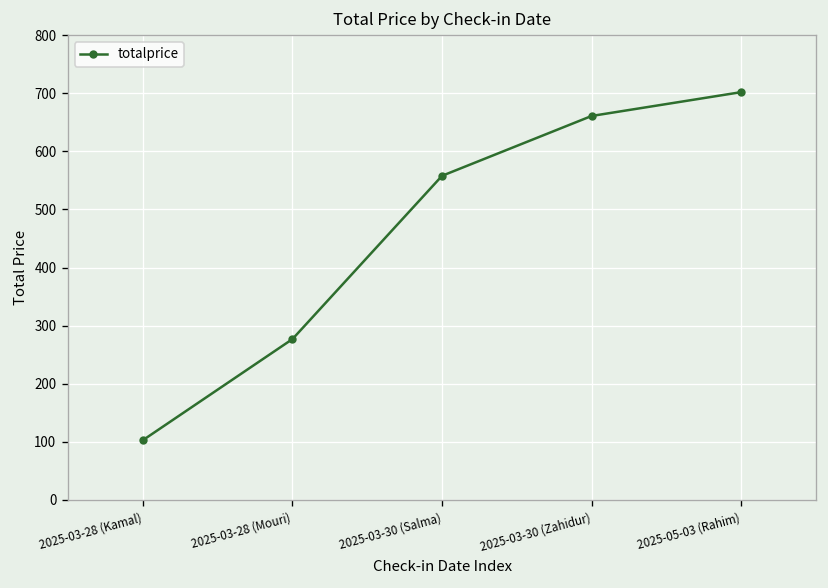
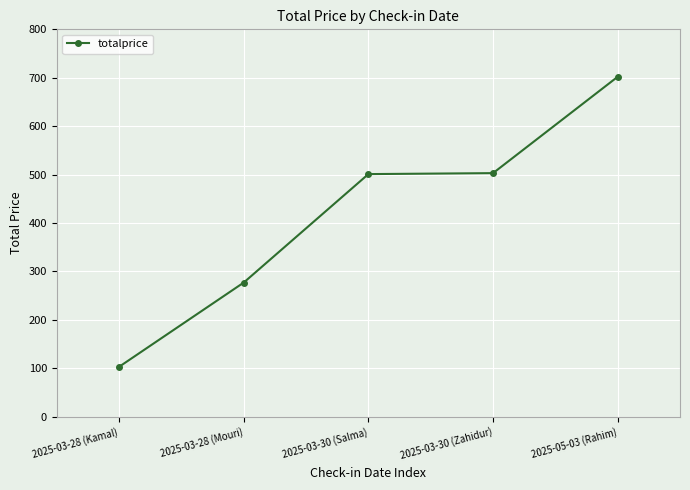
  {
    "2025-03-28 (Kamal)": 100,
    "2025-03-28 (Mouri)": 280,
-   "2025-03-30 (Salma)": 560,
-   "2025-03-30 (Zahidur)": 660,
+   "2025-03-30 (Salma)": 500,
+   "2025-03-30 (Zahidur)": 500,
    "2025-05-03 (Rahim)": 700
  }
